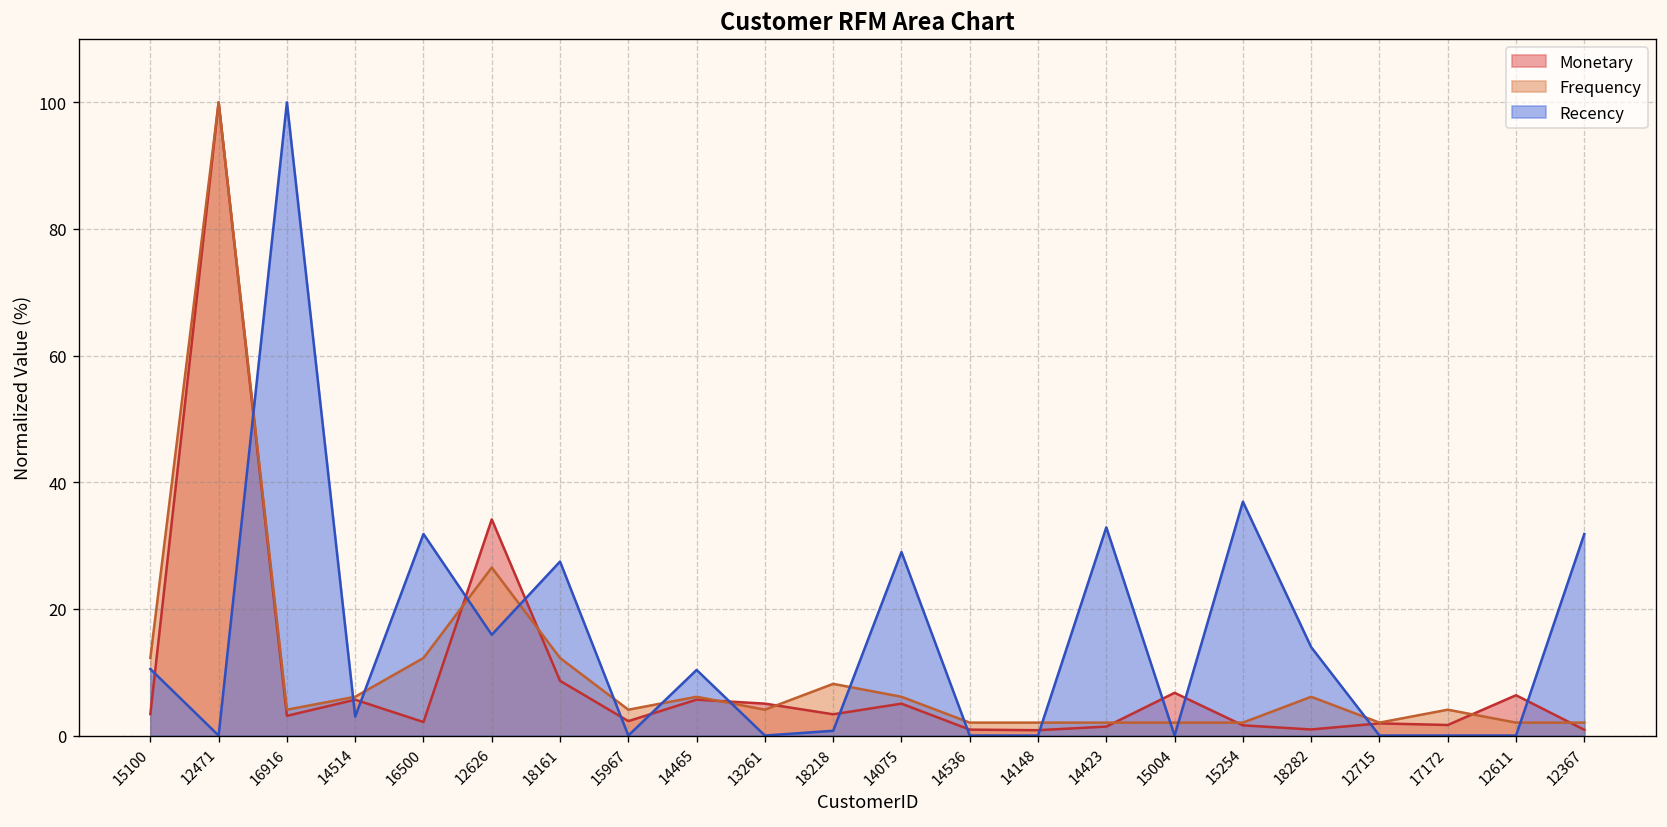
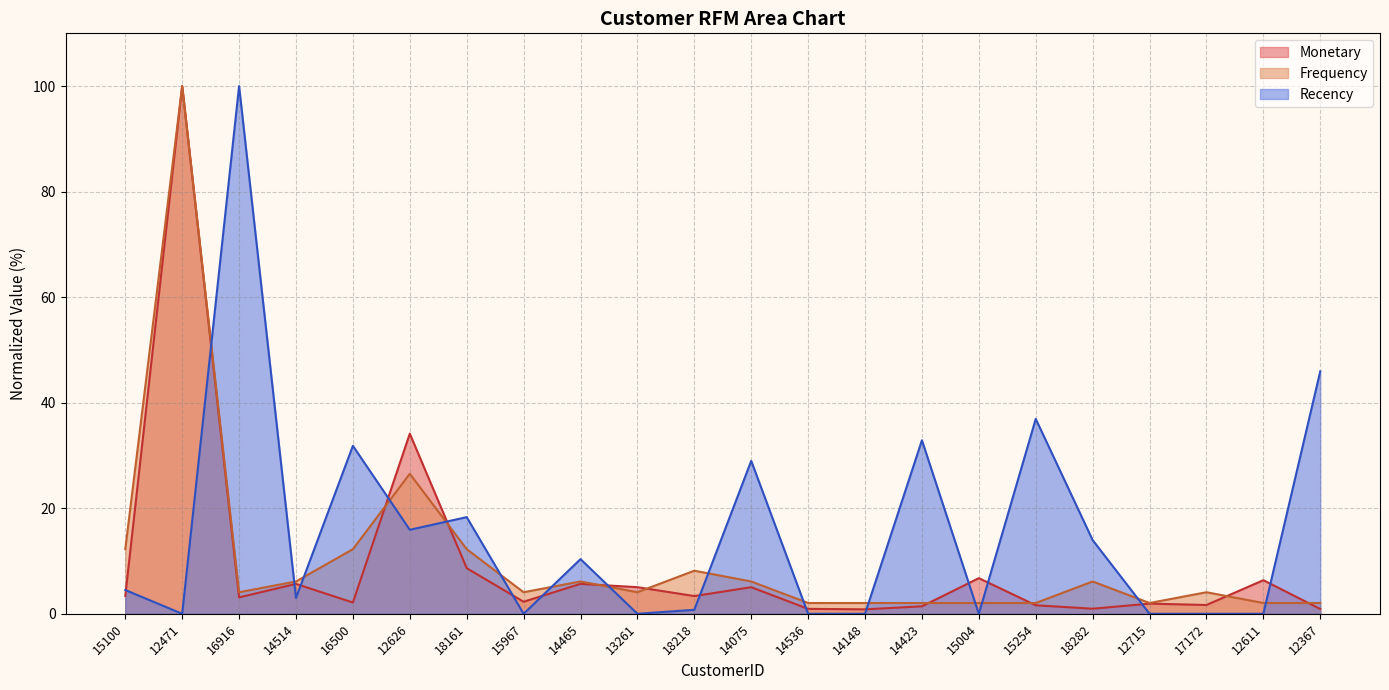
  {
    "Recency": {
-     "15100": 11,
+     "15100": 5,
      "12471": 0,
      "16916": 100,
      "14514": 3,
      "16500": 32,
      "12626": 16,
-     "18161": 27,
+     "18161": 18,
      "15967": 0,
      "14465": 10,
      "13261": 0,
      "18218": 1,
      "14075": 29,
      "14536": 0,
      "14148": 0,
      "14423": 33,
      "15004": 0,
      "15254": 37,
      "18282": 14,
      "12715": 0,
      "17172": 0,
      "12611": 0,
-     "12367": 32
+     "12367": 46
    }
  }
